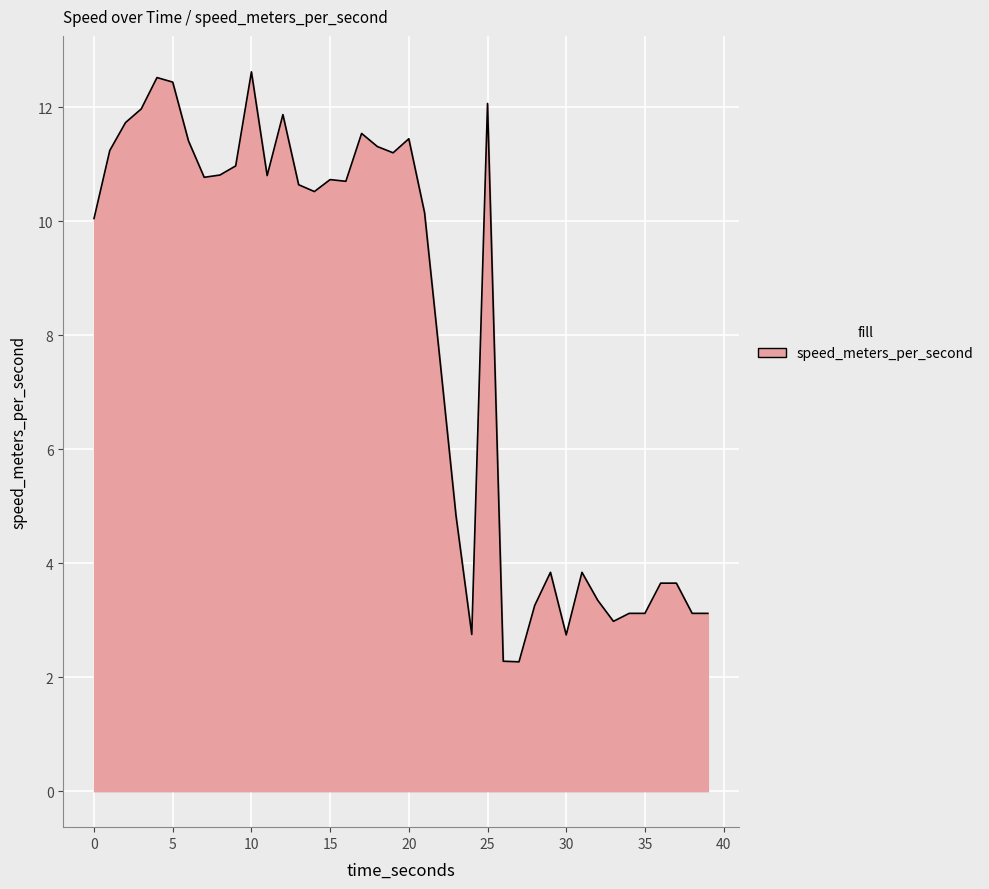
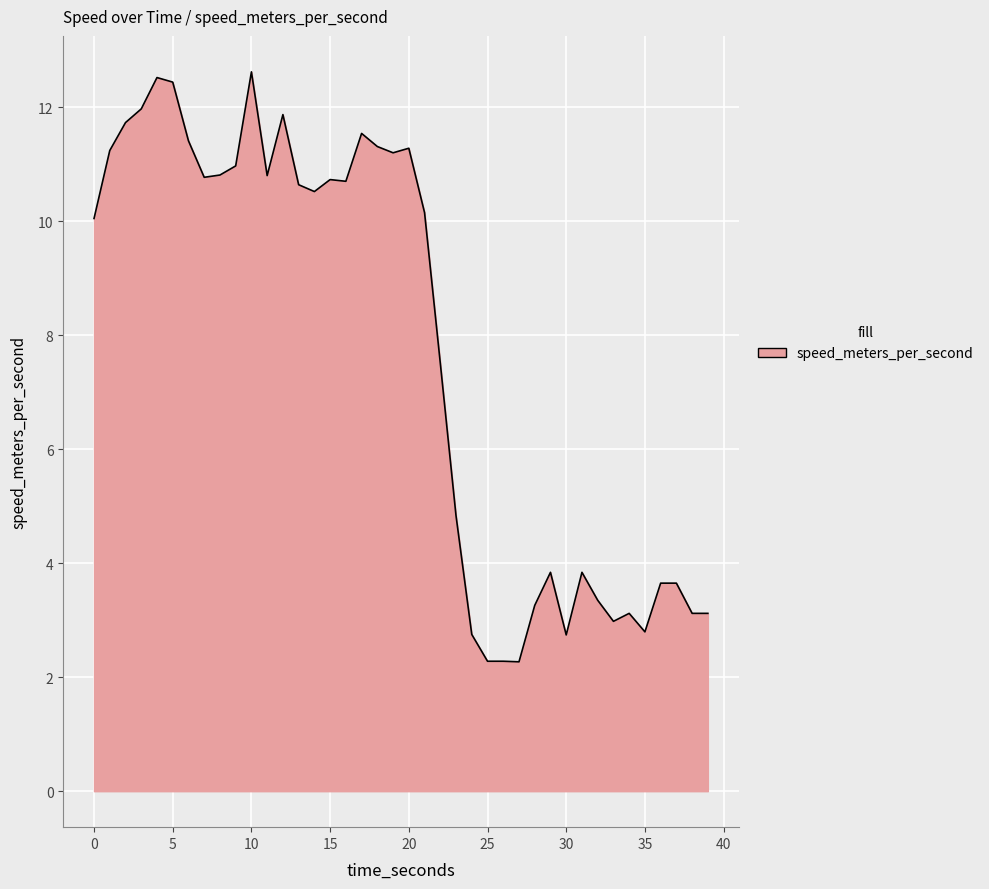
  {
    "0": 10.0,
    "5": 12.4,
    "10": 12.6,
    "15": 10.7,
-   "20": 11.4,
-   "25": 12.1,
+   "20": 11.3,
+   "25": 2.3,
    "30": 2.7,
-   "35": 3.1
+   "35": 2.8
  }
